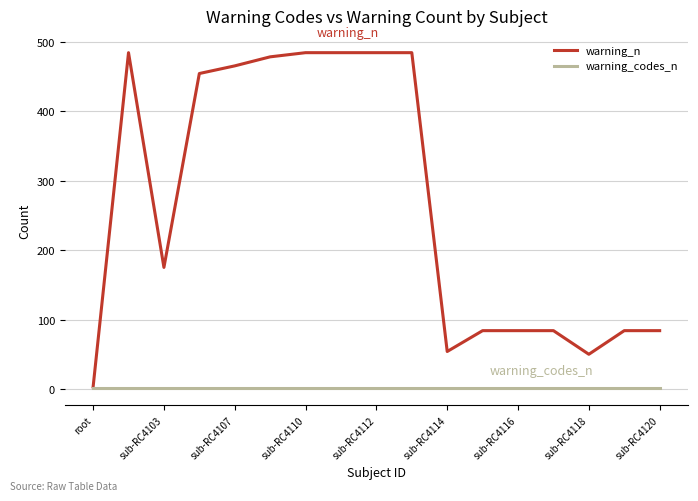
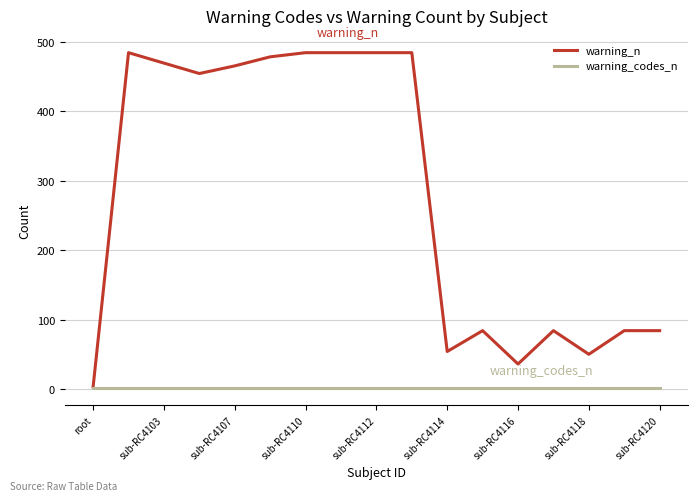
  {
    "warning_n": {
-     "sub-RC4103": 180,
+     "sub-RC4103": 470,
      "sub-RC4107": 470,
      "sub-RC4110": 480,
      "sub-RC4112": 480,
      "sub-RC4114": 50,
-     "sub-RC4116": 80,
+     "sub-RC4116": 40,
      "sub-RC4118": 50,
      "sub-RC4120": 80
    },
    "warning_codes_n": {
      "sub-RC4103": 0,
      "sub-RC4107": 0,
      "sub-RC4110": 0,
      "sub-RC4112": 0,
      "sub-RC4114": 0,
      "sub-RC4116": 0,
      "sub-RC4118": 0,
      "sub-RC4120": 0
    }
  }
